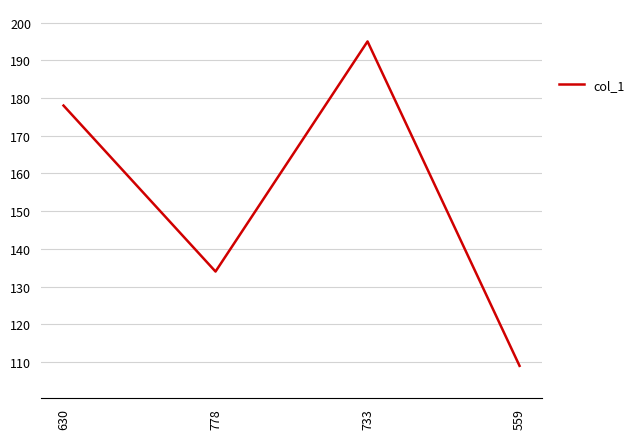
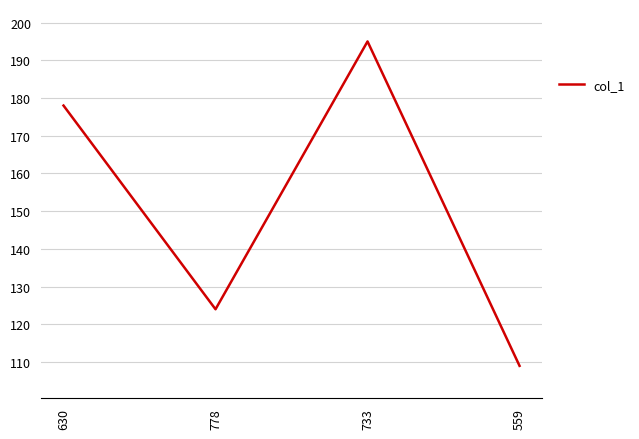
  {
    "630": 178,
-   "778": 134,
+   "778": 124,
    "733": 195,
    "559": 109
  }
